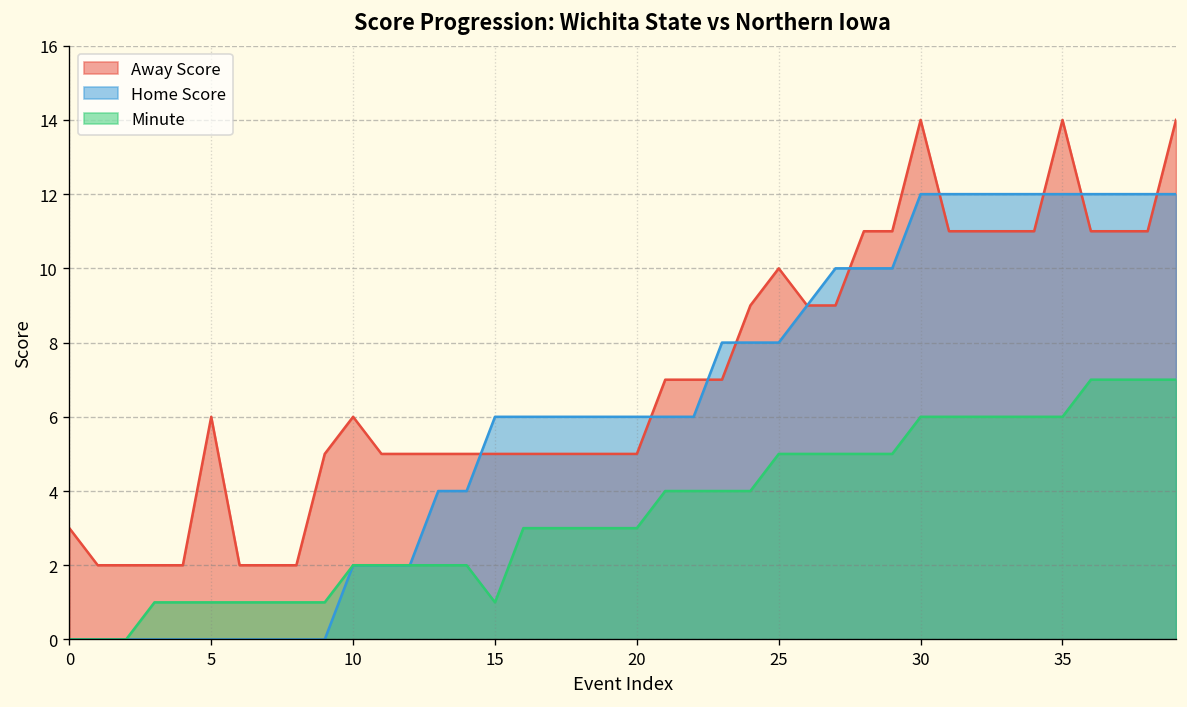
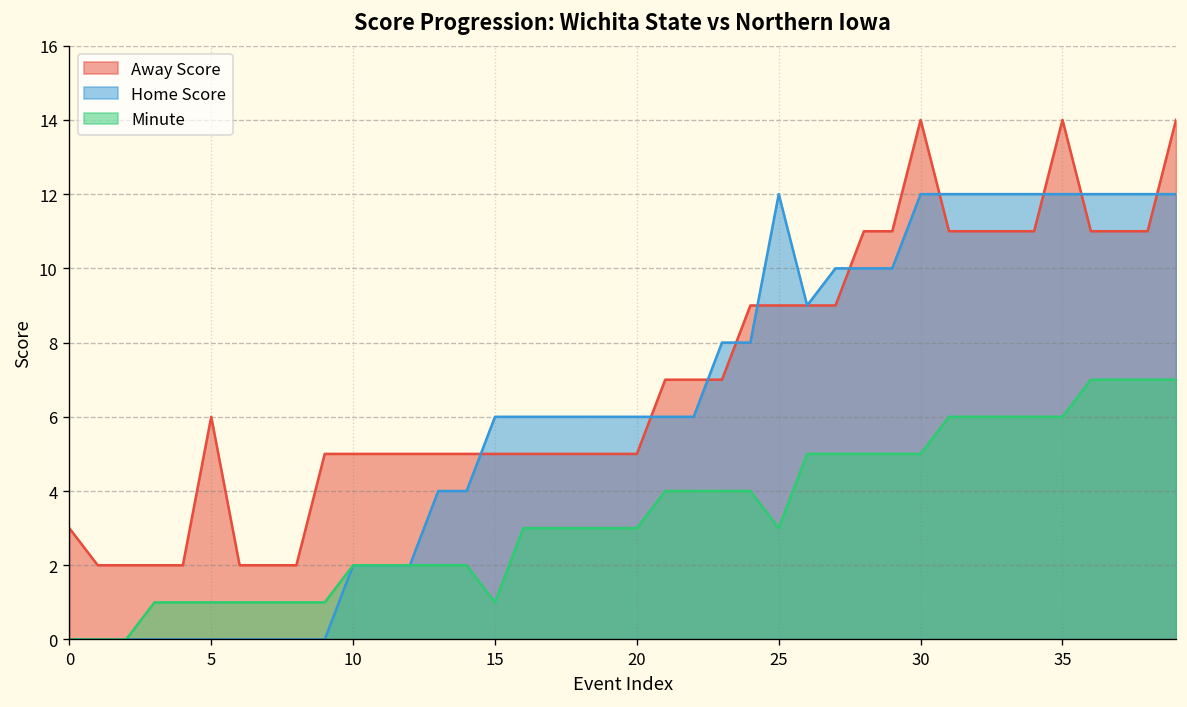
  {
    "Away Score": {
      "0": 3,
      "5": 6,
-     "10": 6,
+     "10": 5,
      "15": 5,
      "20": 5,
-     "25": 10,
+     "25": 9,
      "30": 14,
      "35": 14
    },
    "Home Score": {
      "5": 0,
      "15": 6,
      "20": 6,
-     "25": 8,
+     "25": 12,
      "30": 12,
      "35": 12
    },
    "Minute": {
      "5": 1,
      "15": 1,
      "20": 3,
-     "25": 5,
-     "30": 6,
+     "25": 3,
+     "30": 5,
      "35": 6
    }
  }
